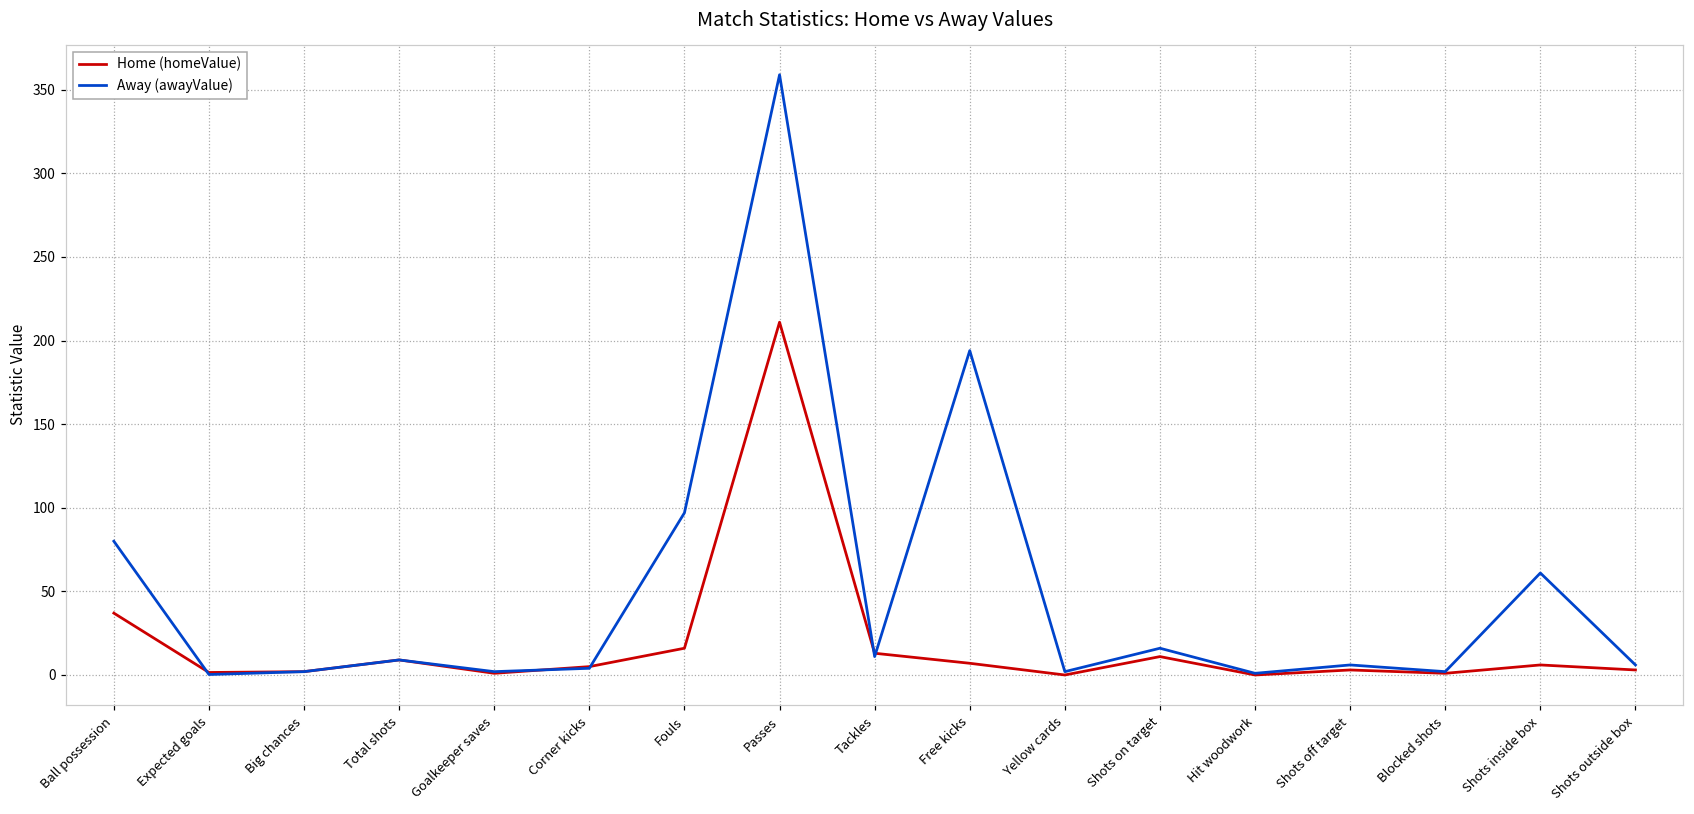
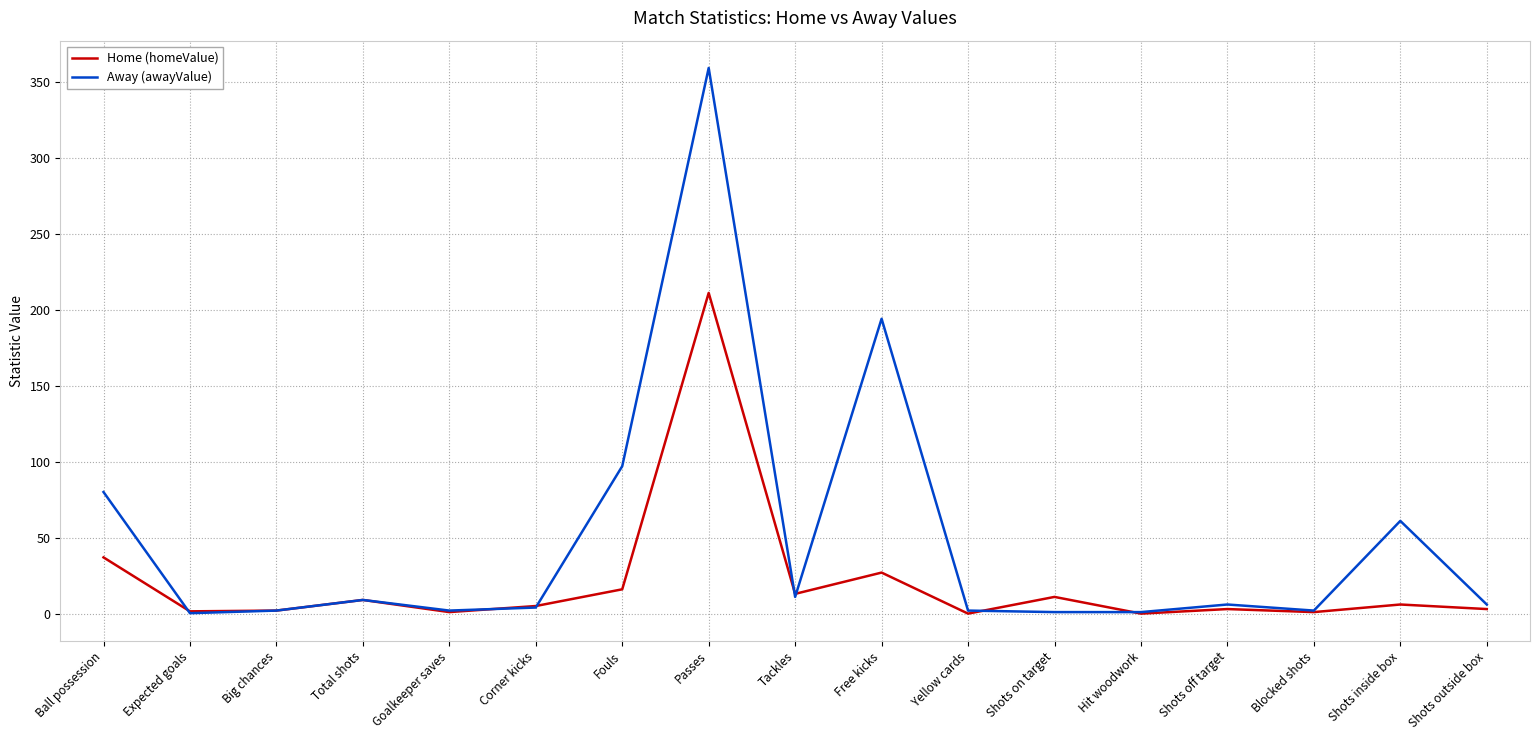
  {
    "Home (homeValue)": {
      "Ball possession": 37,
      "Fouls": 16,
      "Passes": 211,
      "Tackles": 13,
-     "Free kicks": 7,
+     "Free kicks": 27,
      "Yellow cards": 0,
      "Shots on target": 11,
      "Shots off target": 3,
      "Shots inside box": 6,
      "Shots outside box": 3
    },
    "Away (awayValue)": {
      "Ball possession": 80,
      "Fouls": 97,
      "Passes": 359,
      "Tackles": 11,
      "Free kicks": 194,
      "Yellow cards": 2,
-     "Shots on target": 16,
+     "Shots on target": 1,
      "Shots off target": 6,
      "Shots inside box": 61,
      "Shots outside box": 6
    }
  }
